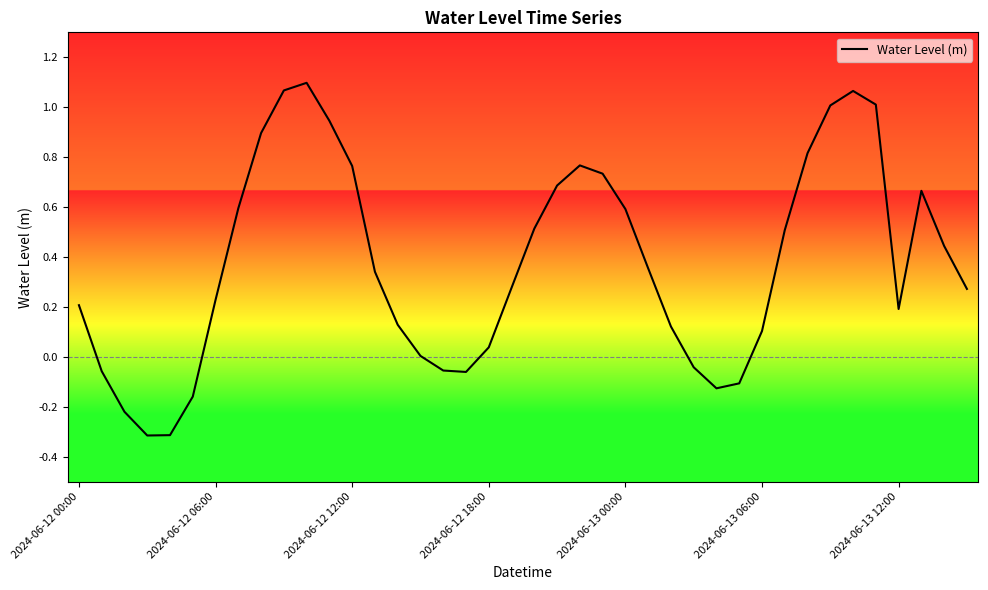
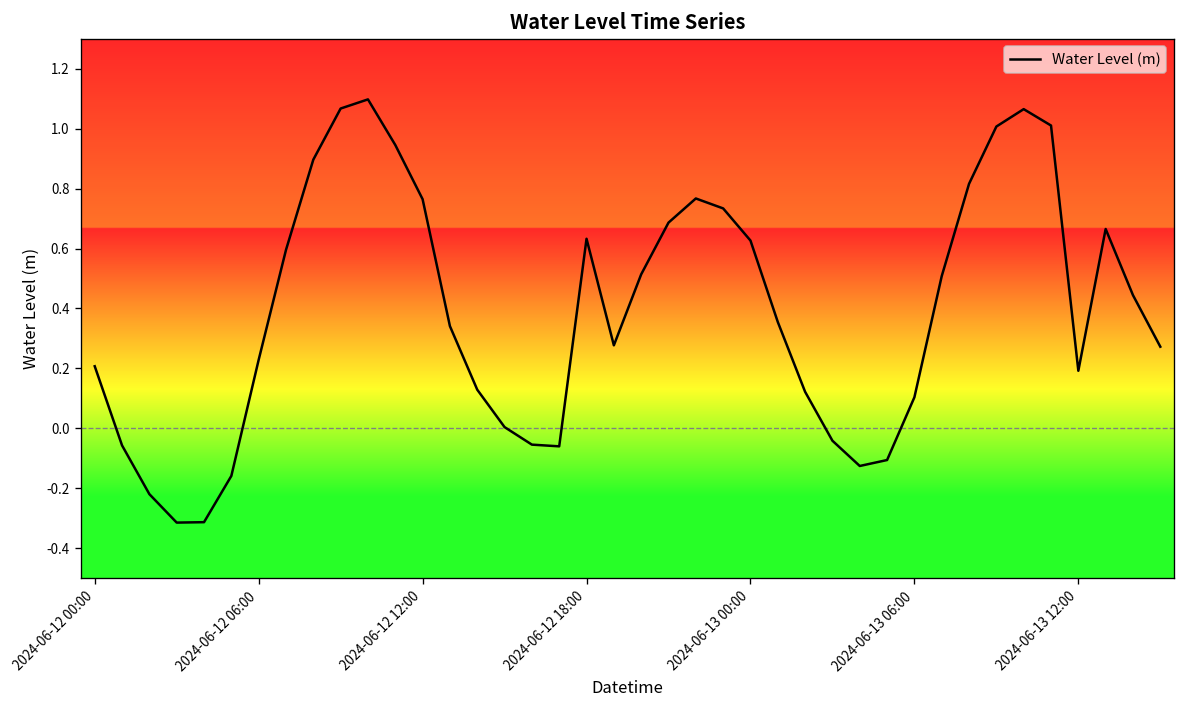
  {
    "2024-06-12 00:00": 0.21,
    "2024-06-12 06:00": 0.23,
    "2024-06-12 12:00": 0.76,
-   "2024-06-12 18:00": 0.04,
-   "2024-06-13 00:00": 0.59,
+   "2024-06-12 18:00": 0.63,
+   "2024-06-13 00:00": 0.63,
    "2024-06-13 06:00": 0.10,
    "2024-06-13 12:00": 0.19
  }
